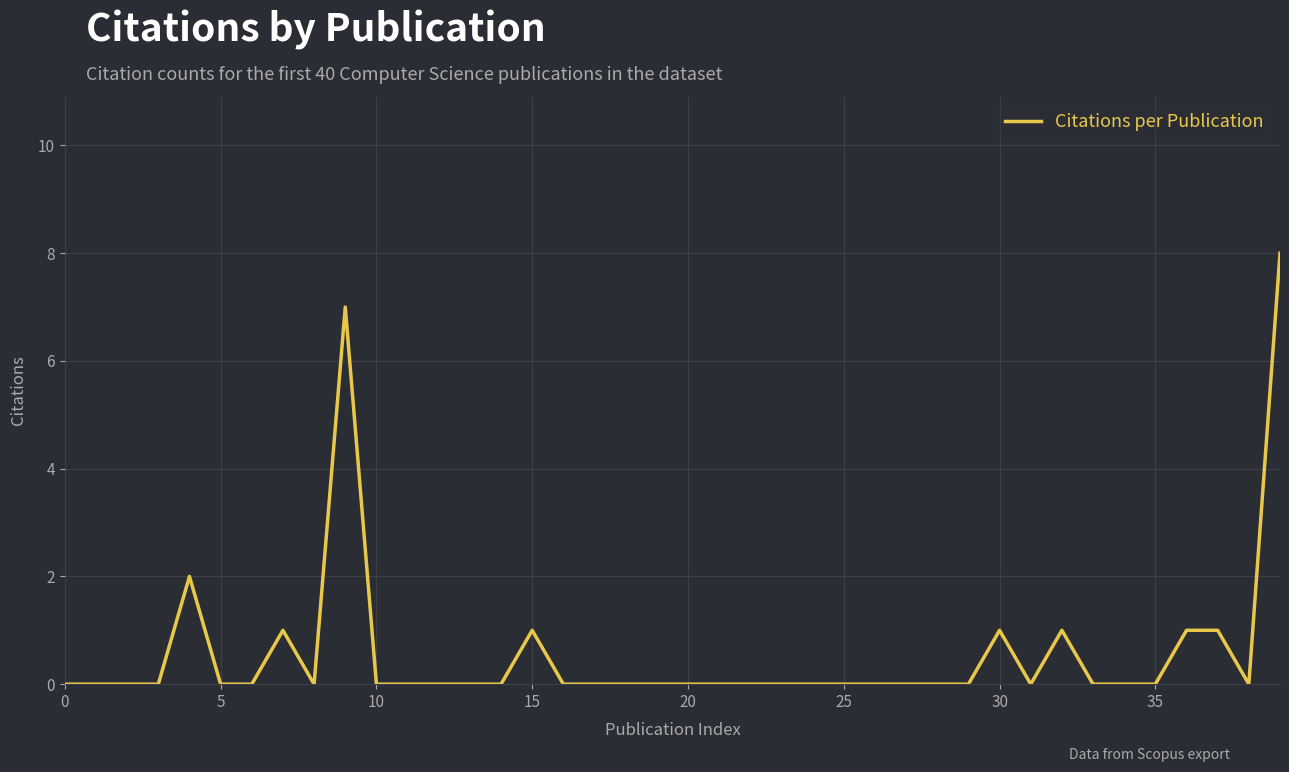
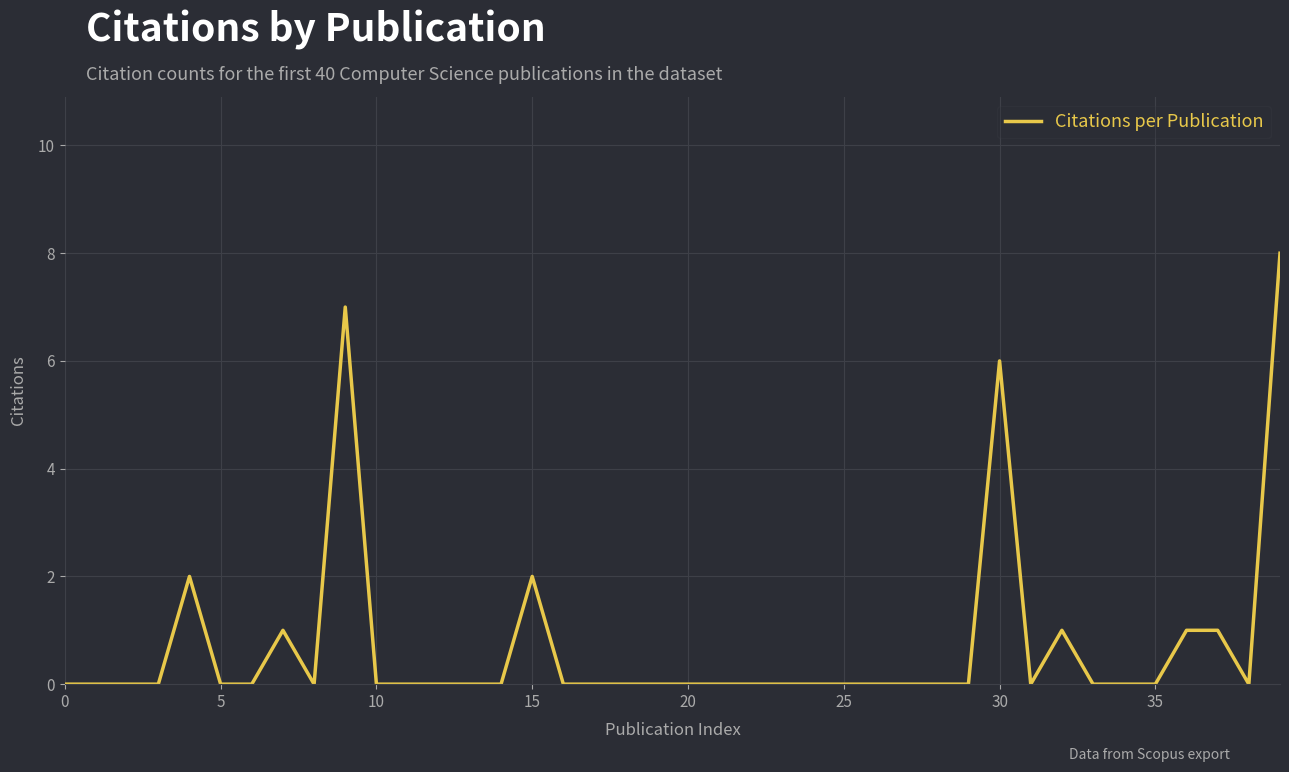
  {
    "0": 0,
    "5": 0,
    "10": 0,
-   "15": 1,
+   "15": 2,
    "20": 0,
    "25": 0,
-   "30": 1,
+   "30": 6,
    "35": 0
  }
